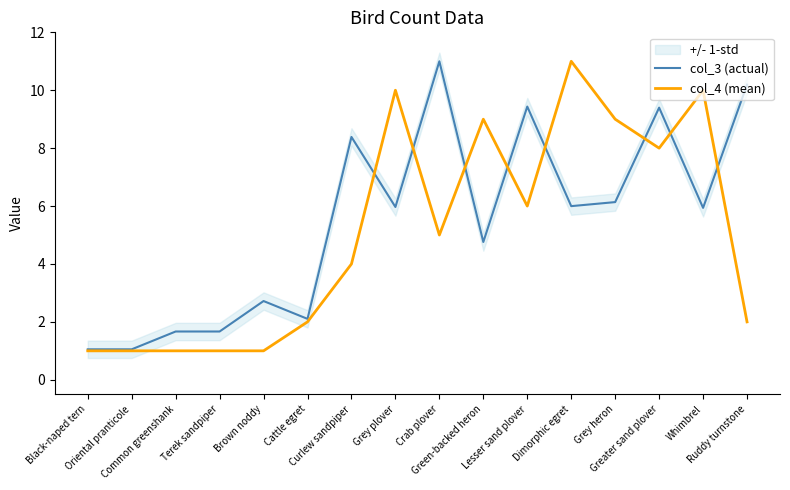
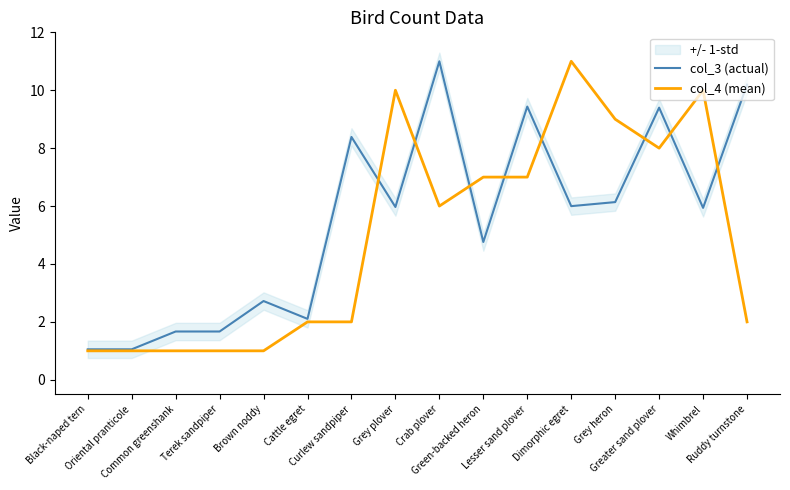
  {
    "col_3 (actual)": {
      "Common greenshank": 1.7,
      "Terek sandpiper": 1.7,
      "Brown noddy": 2.7,
      "Cattle egret": 2.1,
      "Curlew sandpiper": 8.4,
      "Grey plover": 6,
      "Crab plover": 11,
      "Green-backed heron": 4.8,
      "Lesser sand plover": 9.4,
      "Dimorphic egret": 6,
      "Grey heron": 6.1,
      "Greater sand plover": 9.4,
      "Whimbrel": 6
    },
    "col_4 (mean)": {
      "Common greenshank": 1,
      "Terek sandpiper": 1,
      "Brown noddy": 1,
      "Cattle egret": 2,
-     "Curlew sandpiper": 4,
+     "Curlew sandpiper": 2,
      "Grey plover": 10,
-     "Crab plover": 5,
-     "Green-backed heron": 9,
-     "Lesser sand plover": 6,
+     "Crab plover": 6,
+     "Green-backed heron": 7,
+     "Lesser sand plover": 7,
      "Dimorphic egret": 11,
      "Grey heron": 9,
      "Greater sand plover": 8,
      "Ruddy turnstone": 2
    }
  }
